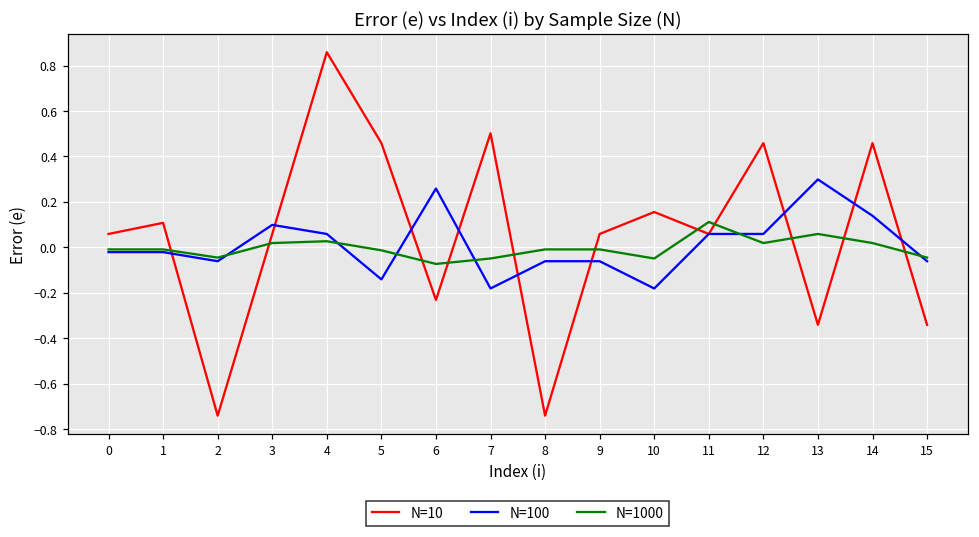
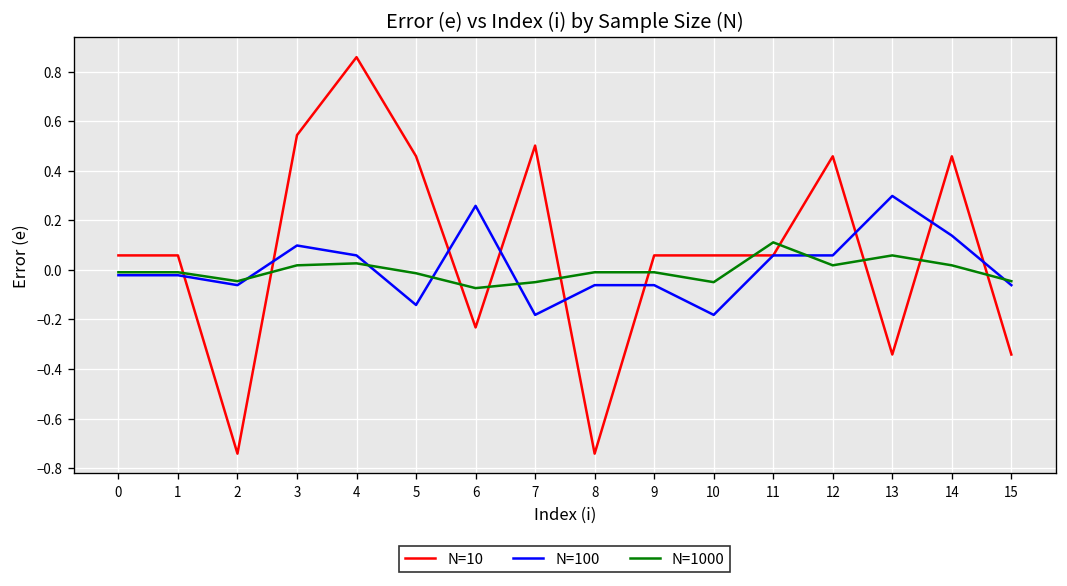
  {
    "N=10": {
      "0": 0.06,
-     "1": 0.11,
+     "1": 0.06,
      "2": -0.74,
-     "3": 0.06,
+     "3": 0.54,
      "4": 0.86,
      "5": 0.46,
      "6": -0.23,
      "7": 0.50,
      "8": -0.74,
      "9": 0.06,
-     "10": 0.15,
+     "10": 0.06,
      "12": 0.46,
      "13": -0.34,
      "14": 0.46,
      "15": -0.34
    },
    "N=100": {
      "2": -0.06,
      "3": 0.10,
      "4": 0.06,
      "5": -0.14,
      "6": 0.26,
      "7": -0.18,
      "8": -0.06,
      "9": -0.06,
      "10": -0.18,
      "12": 0.06,
      "13": 0.30,
      "14": 0.14,
      "15": -0.06
    },
    "N=1000": {
      "2": -0.05,
      "3": 0.02,
      "4": 0.03,
      "5": -0.01,
      "6": -0.07,
      "7": -0.05,
      "8": -0.01,
      "9": -0.01,
      "10": -0.05,
      "11": 0.11,
      "12": 0.02,
      "13": 0.06,
      "14": 0.02,
      "15": -0.05
    }
  }
